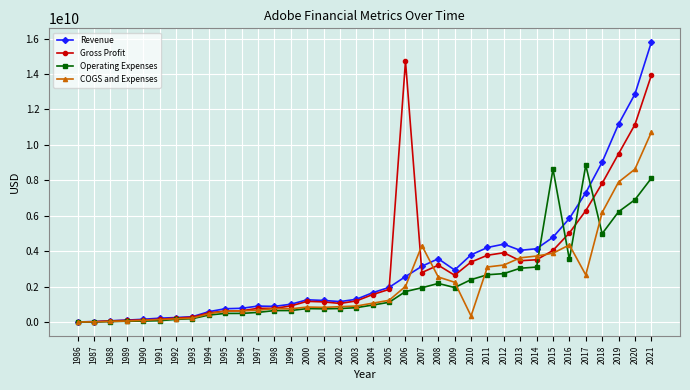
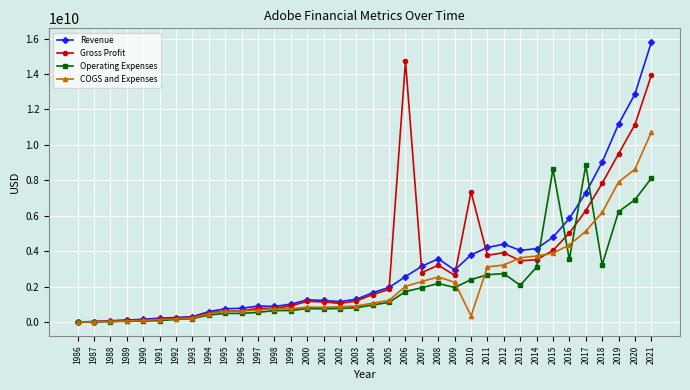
  {
    "Revenue": {
      "2006": 2600000000,
      "2007": 3200000000,
      "2008": 3600000000,
      "2009": 2900000000,
      "2010": 3800000000,
      "2011": 4200000000,
      "2012": 4400000000,
      "2013": 4100000000,
      "2014": 4100000000,
      "2015": 4800000000,
      "2016": 5900000000,
      "2017": 7300000000,
      "2018": 9000000000,
      "2019": 11200000000,
      "2020": 12900000000,
      "2021": 15800000000
    },
    "Gross Profit": {
      "2006": 14700000000,
      "2007": 2800000000,
      "2008": 3200000000,
      "2009": 2600000000,
-     "2010": 3400000000,
+     "2010": 7400000000,
      "2011": 3800000000,
      "2012": 3900000000,
      "2013": 3500000000,
      "2014": 3500000000,
      "2015": 4100000000,
      "2016": 5000000000,
      "2017": 6300000000,
      "2018": 7800000000,
      "2019": 9500000000,
      "2020": 11100000000,
      "2021": 13900000000
    },
    "Operating Expenses": {
      "2006": 1700000000,
      "2007": 1900000000,
      "2008": 2200000000,
      "2009": 2000000000,
      "2010": 2400000000,
      "2011": 2700000000,
      "2012": 2700000000,
-     "2013": 3000000000,
+     "2013": 2100000000,
      "2014": 3100000000,
      "2015": 8600000000,
      "2016": 3500000000,
      "2017": 8900000000,
-     "2018": 5000000000,
+     "2018": 3200000000,
      "2019": 6200000000,
      "2020": 6900000000,
      "2021": 8100000000
    },
    "COGS and Expenses": {
      "2006": 2000000000,
-     "2007": 4300000000,
+     "2007": 2300000000,
      "2008": 2600000000,
      "2009": 2300000000,
      "2010": 400000000,
      "2011": 3100000000,
      "2012": 3200000000,
      "2013": 3600000000,
      "2014": 3700000000,
      "2015": 3900000000,
      "2016": 4400000000,
-     "2017": 2700000000,
+     "2017": 5100000000,
      "2018": 6200000000,
      "2019": 7900000000,
      "2020": 8600000000,
      "2021": 10700000000
    }
  }
